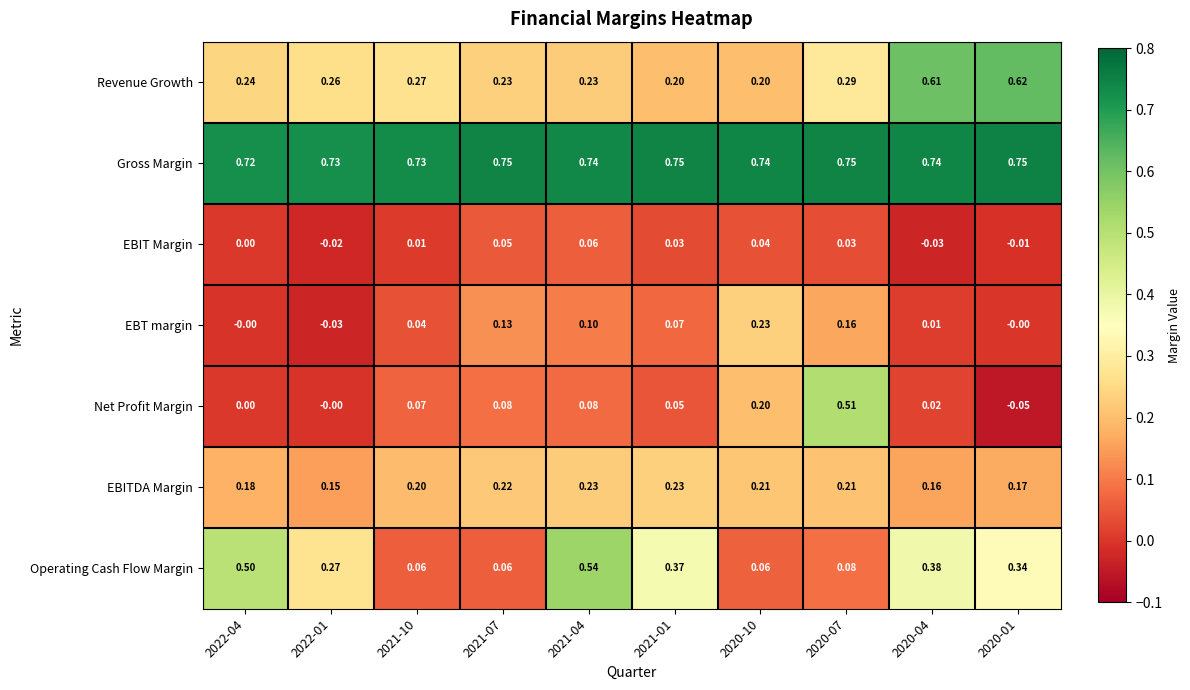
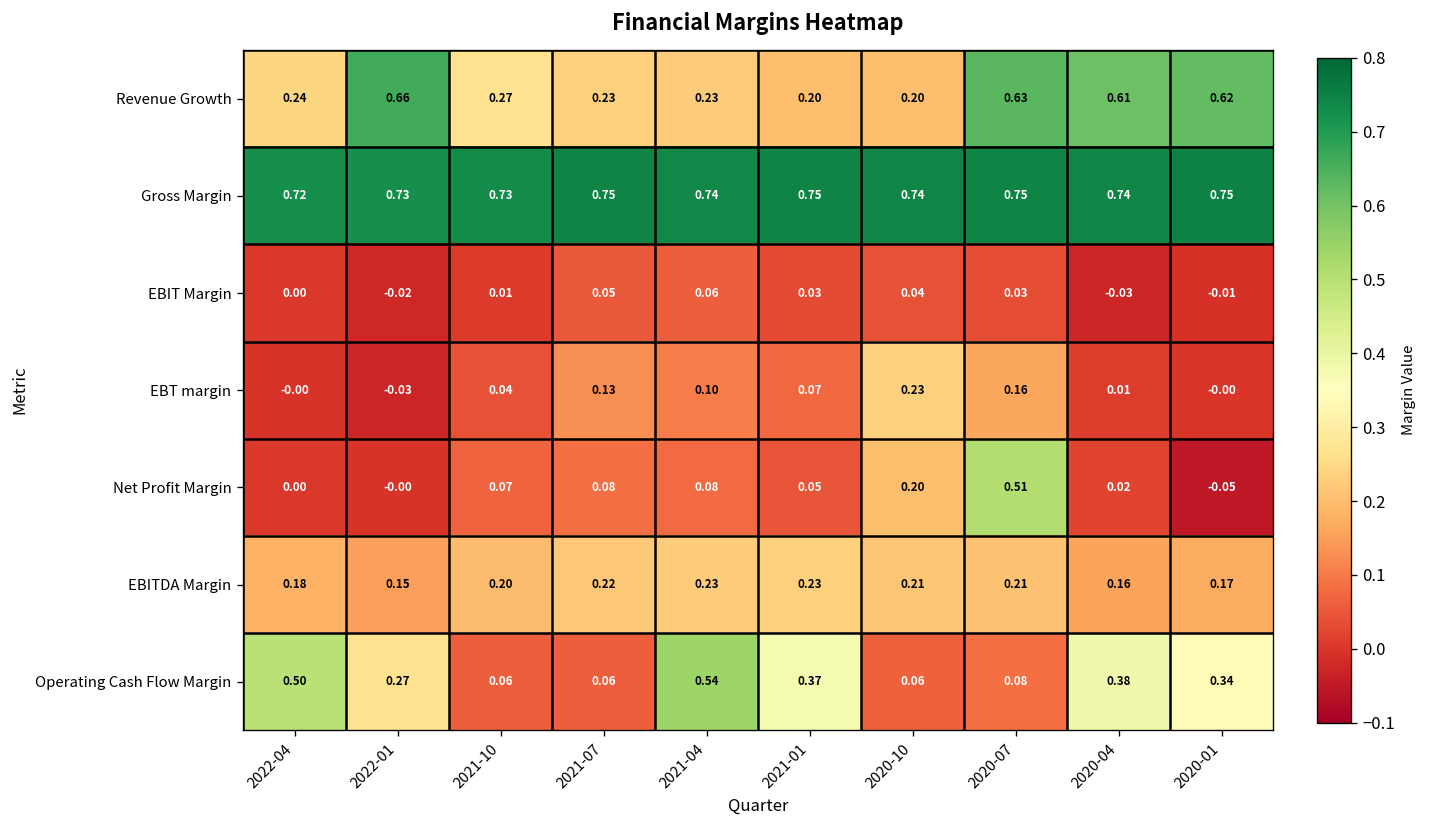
  {
    "Revenue Growth": {
      "2022-04": 0.24,
-     "2022-01": 0.26,
+     "2022-01": 0.66,
      "2021-10": 0.27,
      "2021-07": 0.23,
      "2021-04": 0.23,
      "2021-01": 0.20,
      "2020-10": 0.20,
-     "2020-07": 0.29,
+     "2020-07": 0.63,
      "2020-04": 0.61,
      "2020-01": 0.62
    },
    "Gross Margin": {
      "2022-04": 0.72,
      "2022-01": 0.73,
      "2021-10": 0.73,
      "2021-07": 0.75,
      "2021-04": 0.74,
      "2021-01": 0.75,
      "2020-10": 0.74,
      "2020-07": 0.75,
      "2020-04": 0.74,
      "2020-01": 0.75
    },
    "EBIT Margin": {
      "2022-04": 0.00,
      "2022-01": -0.02,
      "2021-10": 0.01,
      "2021-07": 0.05,
      "2021-04": 0.06,
      "2021-01": 0.03,
      "2020-10": 0.04,
      "2020-07": 0.03,
      "2020-04": -0.03,
      "2020-01": -0.01
    },
    "EBT margin": {
      "2022-04": -0.00,
      "2022-01": -0.03,
      "2021-10": 0.04,
      "2021-07": 0.13,
      "2021-04": 0.10,
      "2021-01": 0.07,
      "2020-10": 0.23,
      "2020-07": 0.16,
      "2020-04": 0.01,
      "2020-01": -0.00
    },
    "Net Profit Margin": {
      "2022-04": 0.00,
      "2022-01": -0.00,
      "2021-10": 0.07,
      "2021-07": 0.08,
      "2021-04": 0.08,
      "2021-01": 0.05,
      "2020-10": 0.20,
      "2020-07": 0.51,
      "2020-04": 0.02,
      "2020-01": -0.05
    },
    "EBITDA Margin": {
      "2022-04": 0.18,
      "2022-01": 0.15,
      "2021-10": 0.20,
      "2021-07": 0.22,
      "2021-04": 0.23,
      "2021-01": 0.23,
      "2020-10": 0.21,
      "2020-07": 0.21,
      "2020-04": 0.16,
      "2020-01": 0.17
    },
    "Operating Cash Flow Margin": {
      "2022-04": 0.50,
      "2022-01": 0.27,
      "2021-10": 0.06,
      "2021-07": 0.06,
      "2021-04": 0.54,
      "2021-01": 0.37,
      "2020-10": 0.06,
      "2020-07": 0.08,
      "2020-04": 0.38,
      "2020-01": 0.34
    }
  }
